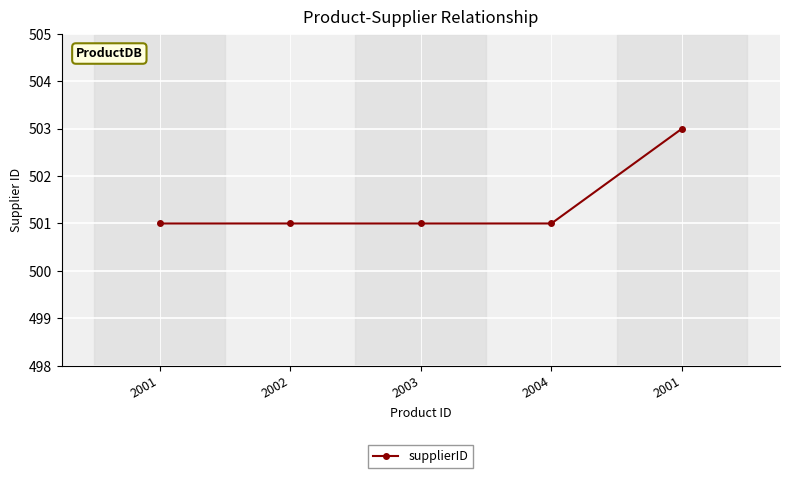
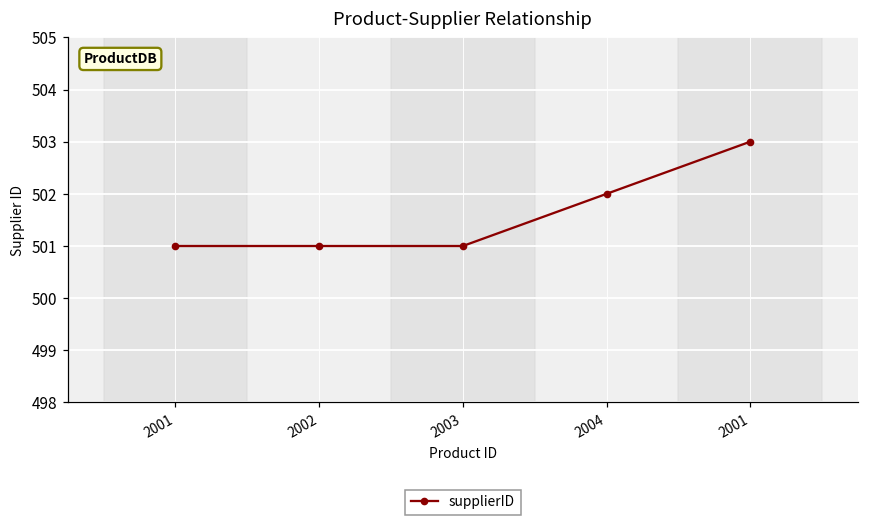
  {
    "2002": 501,
    "2003": 501,
-   "2004": 501
+   "2004": 502
  }
